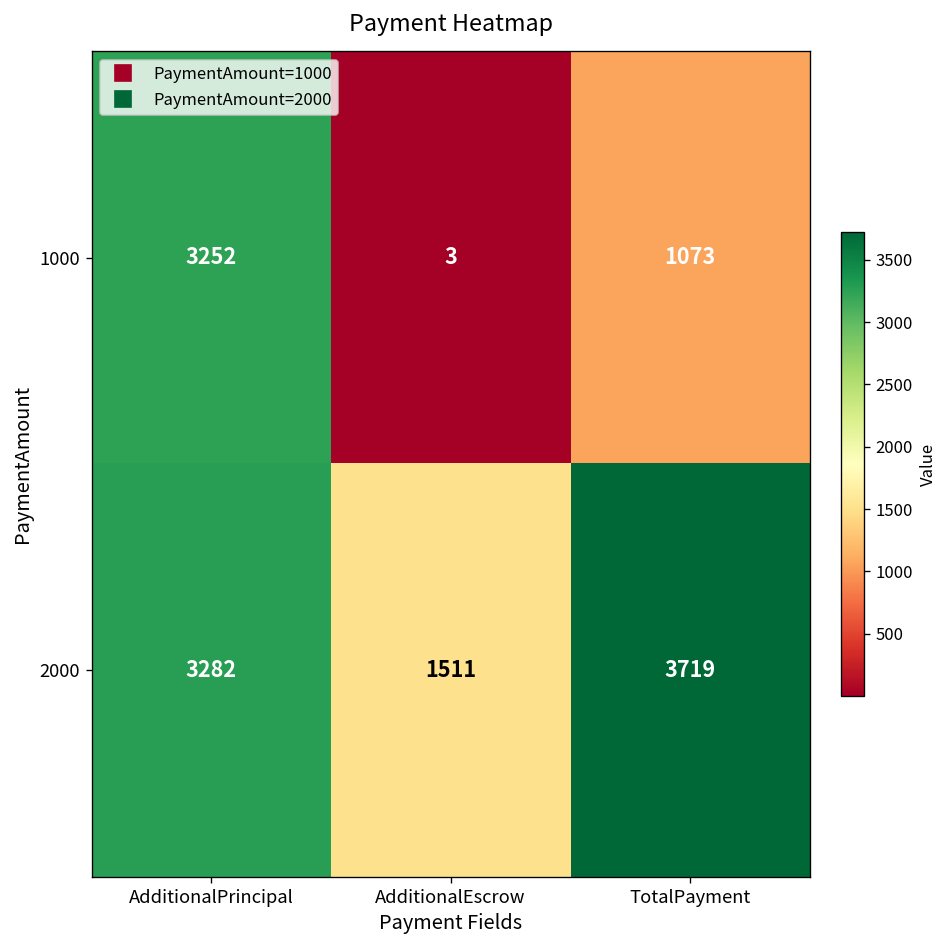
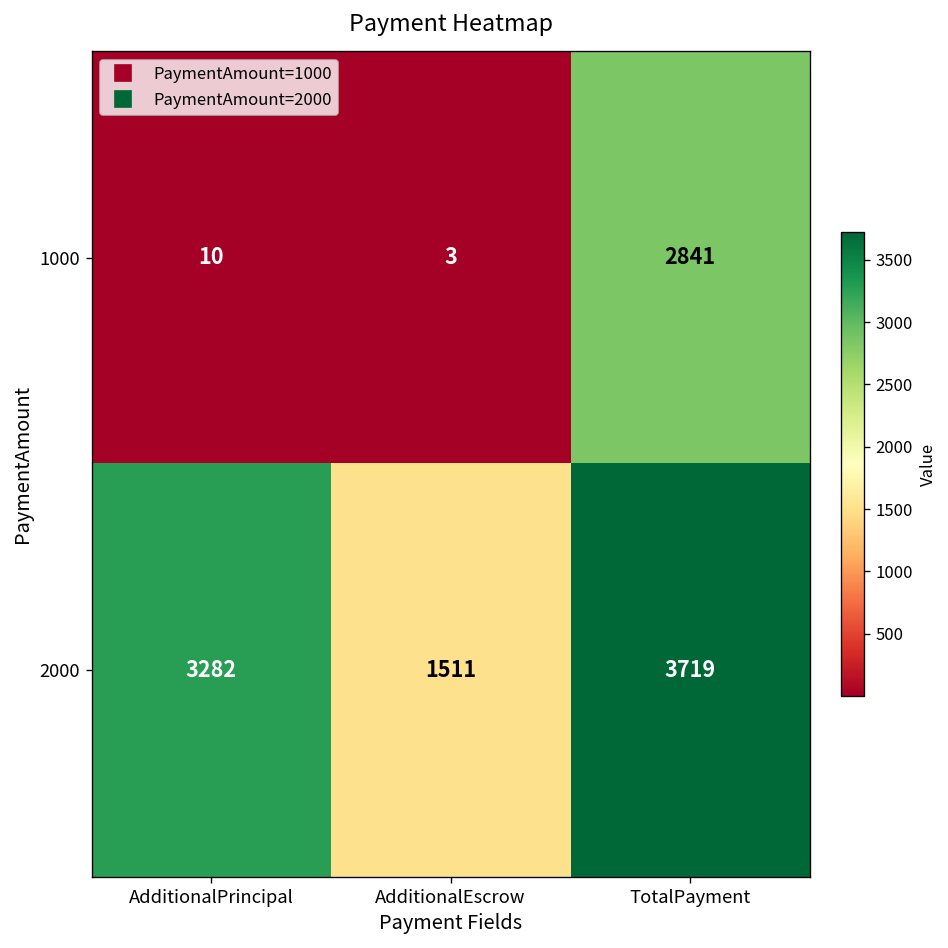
  {
    "1000": {
-     "AdditionalPrincipal": 3252,
+     "AdditionalPrincipal": 10,
      "AdditionalEscrow": 3,
-     "TotalPayment": 1073
+     "TotalPayment": 2841
    },
    "2000": {
      "AdditionalPrincipal": 3282,
      "AdditionalEscrow": 1511,
      "TotalPayment": 3719
    }
  }
